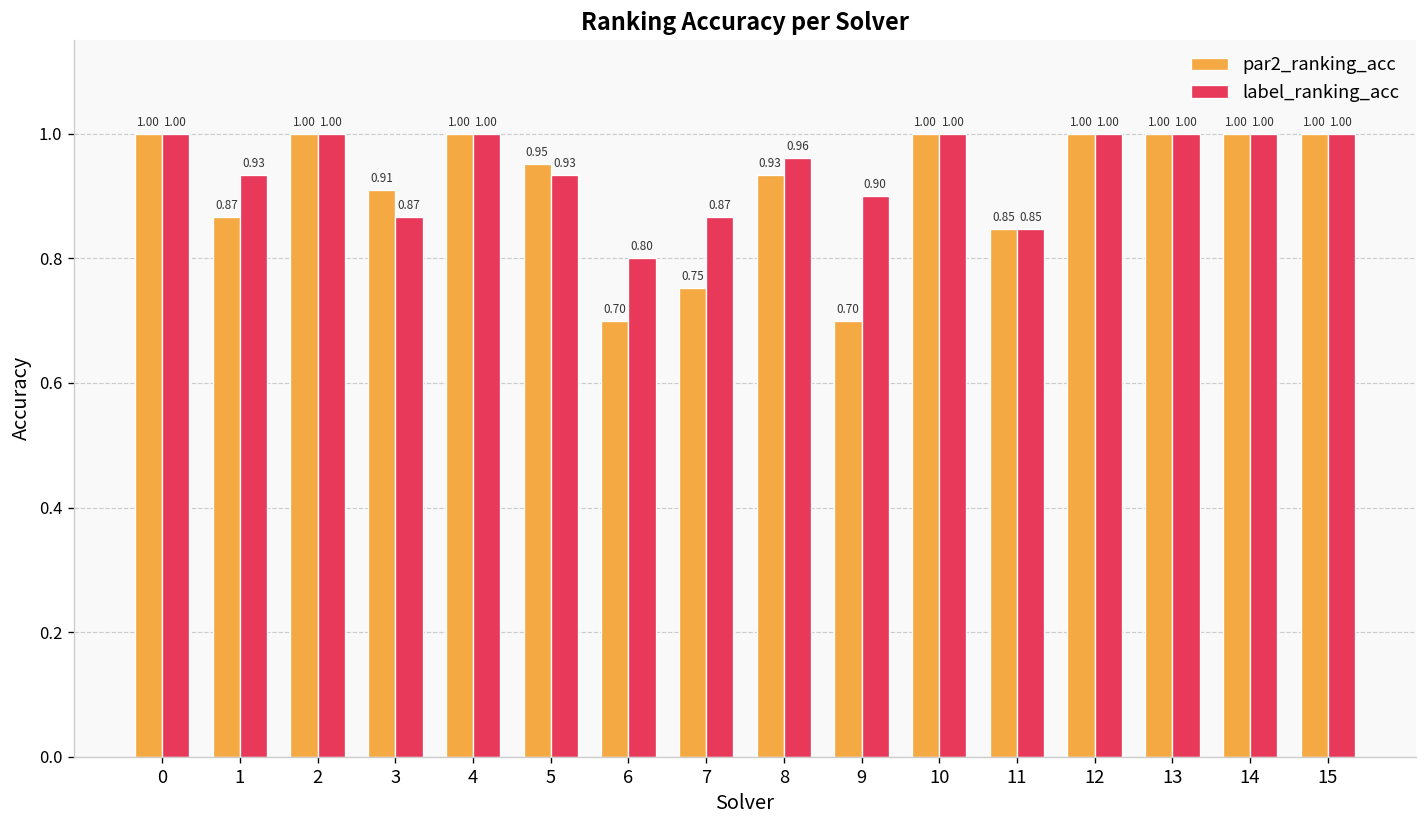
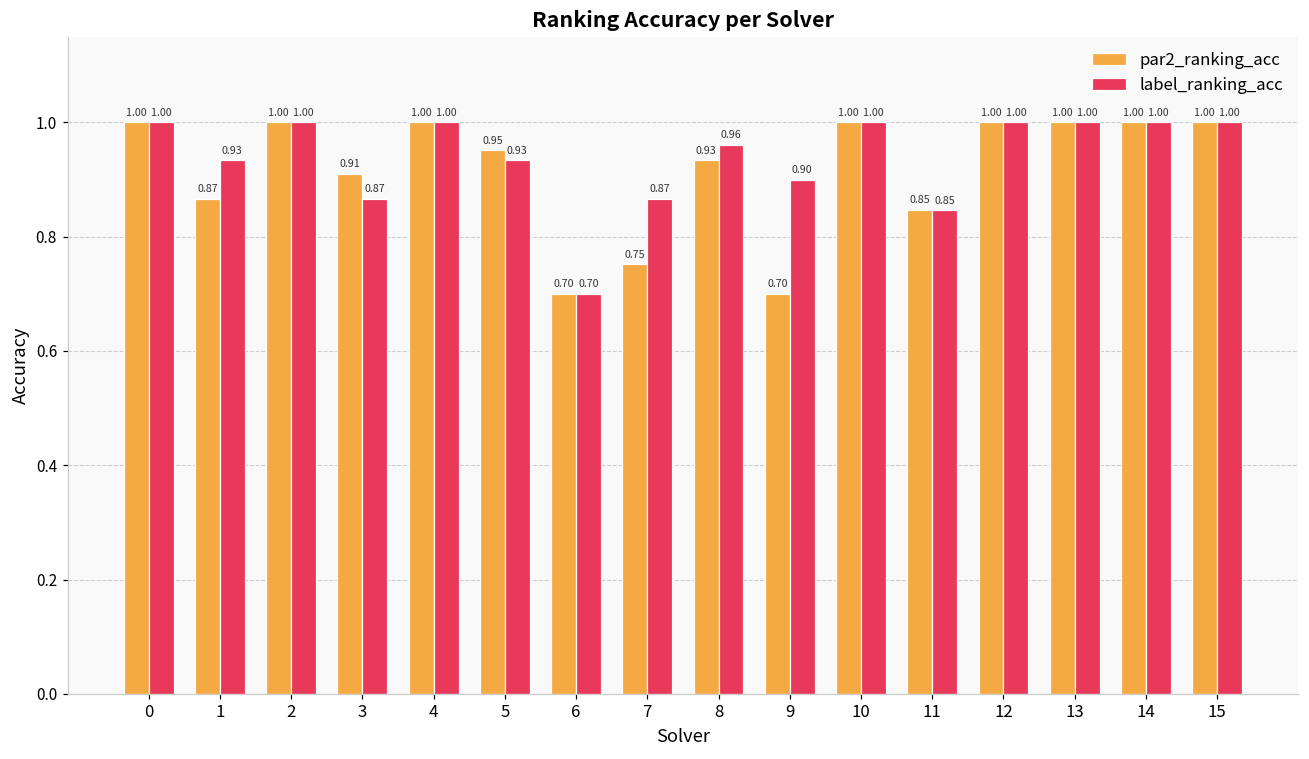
  {
    "par2_ranking_acc": {
      "0": 1.00,
      "1": 0.87,
      "2": 1.00,
      "3": 0.91,
      "4": 1.00,
      "5": 0.95,
      "6": 0.70,
      "7": 0.75,
      "8": 0.93,
      "9": 0.70,
      "10": 1.00,
      "11": 0.85,
      "12": 1.00,
      "13": 1.00,
      "14": 1.00,
      "15": 1.00
    },
    "label_ranking_acc": {
      "0": 1.00,
      "1": 0.93,
      "2": 1.00,
      "3": 0.87,
      "4": 1.00,
      "5": 0.93,
-     "6": 0.80,
+     "6": 0.70,
      "7": 0.87,
      "8": 0.96,
      "9": 0.90,
      "10": 1.00,
      "11": 0.85,
      "12": 1.00,
      "13": 1.00,
      "14": 1.00,
      "15": 1.00
    }
  }
